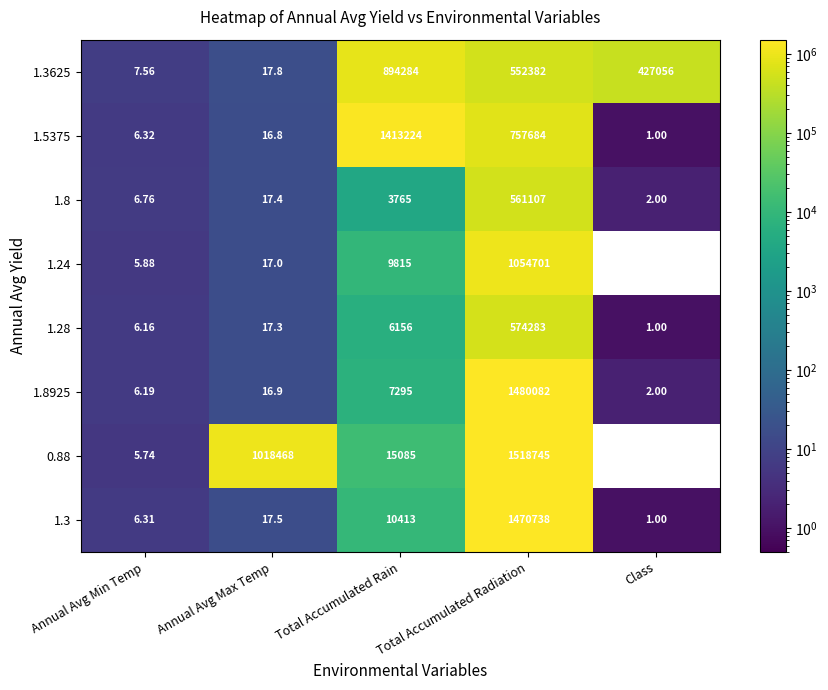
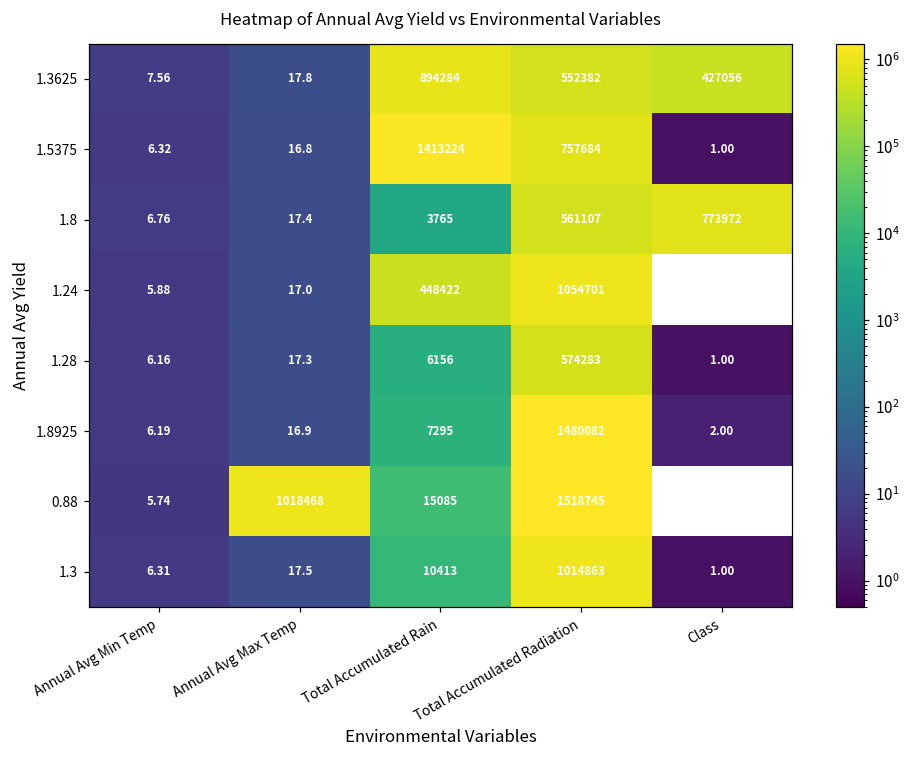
  {
    "1.3625": {
      "Annual Avg Min Temp": 7.56,
      "Annual Avg Max Temp": 17.8,
      "Total Accumulated Rain": 894284,
      "Total Accumulated Radiation": 552382,
      "Class": 427056
    },
    "1.5375": {
      "Annual Avg Min Temp": 6.32,
      "Annual Avg Max Temp": 16.8,
      "Total Accumulated Rain": 1413224,
      "Total Accumulated Radiation": 757684,
      "Class": 1.00
    },
    "1.8": {
      "Annual Avg Min Temp": 6.76,
      "Annual Avg Max Temp": 17.4,
      "Total Accumulated Rain": 3765,
      "Total Accumulated Radiation": 561107,
-     "Class": 2.00
+     "Class": 773972
    },
    "1.24": {
      "Annual Avg Min Temp": 5.88,
      "Annual Avg Max Temp": 17.0,
-     "Total Accumulated Rain": 9815,
+     "Total Accumulated Rain": 448422,
      "Total Accumulated Radiation": 1054701
    },
    "1.28": {
      "Annual Avg Min Temp": 6.16,
      "Annual Avg Max Temp": 17.3,
      "Total Accumulated Rain": 6156,
      "Total Accumulated Radiation": 574283,
      "Class": 1.00
    },
    "1.8925": {
      "Annual Avg Min Temp": 6.19,
      "Annual Avg Max Temp": 16.9,
      "Total Accumulated Rain": 7295,
      "Total Accumulated Radiation": 1480082,
      "Class": 2.00
    },
    "0.88": {
      "Annual Avg Min Temp": 5.74,
      "Annual Avg Max Temp": 1018468,
      "Total Accumulated Rain": 15085,
      "Total Accumulated Radiation": 1518745
    },
    "1.3": {
      "Annual Avg Min Temp": 6.31,
      "Annual Avg Max Temp": 17.5,
      "Total Accumulated Rain": 10413,
-     "Total Accumulated Radiation": 1470738,
+     "Total Accumulated Radiation": 1014863,
      "Class": 1.00
    }
  }
